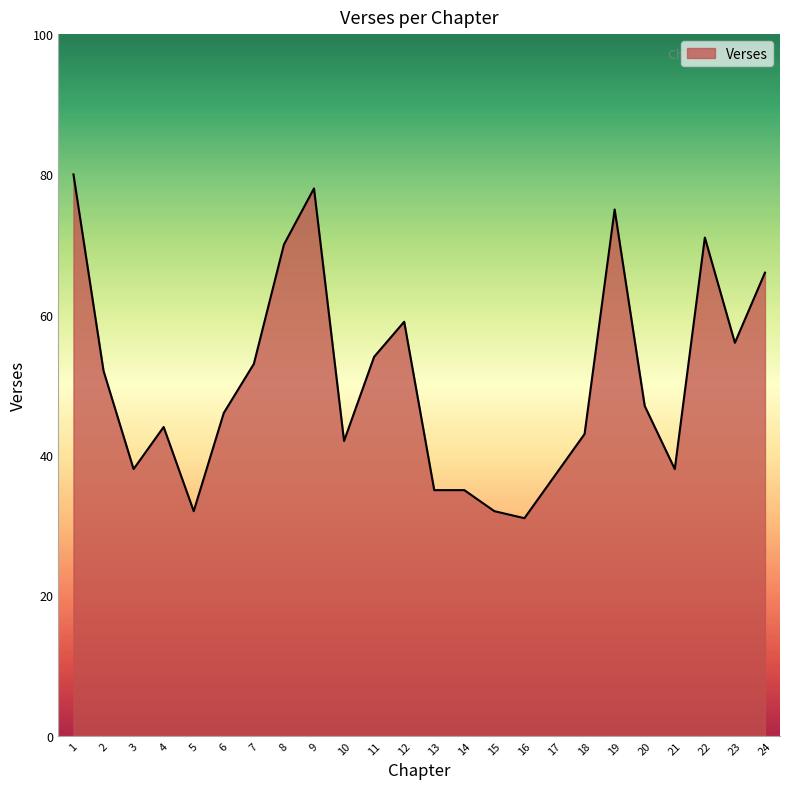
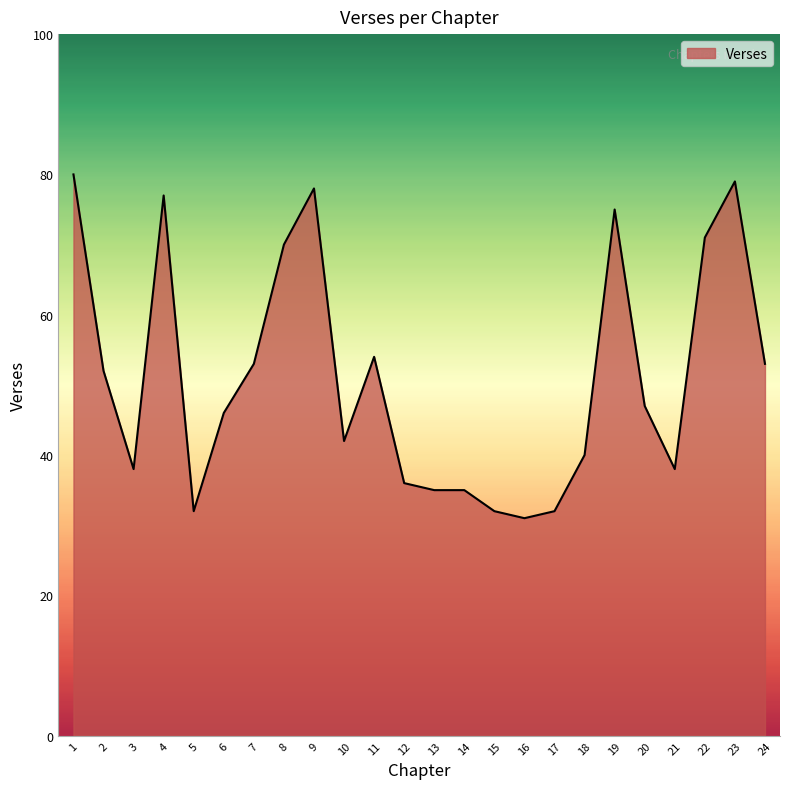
  {
    "1": 80,
    "2": 52,
    "3": 38,
-   "4": 44,
+   "4": 77,
    "5": 32,
    "6": 46,
    "7": 53,
    "8": 70,
    "9": 78,
    "10": 42,
    "11": 54,
-   "12": 59,
+   "12": 36,
    "13": 35,
    "14": 35,
    "15": 32,
    "16": 31,
-   "17": 37,
-   "18": 43,
+   "17": 32,
+   "18": 40,
    "19": 75,
    "20": 47,
    "21": 38,
    "22": 71,
-   "23": 56,
-   "24": 66
+   "23": 79,
+   "24": 53
  }
